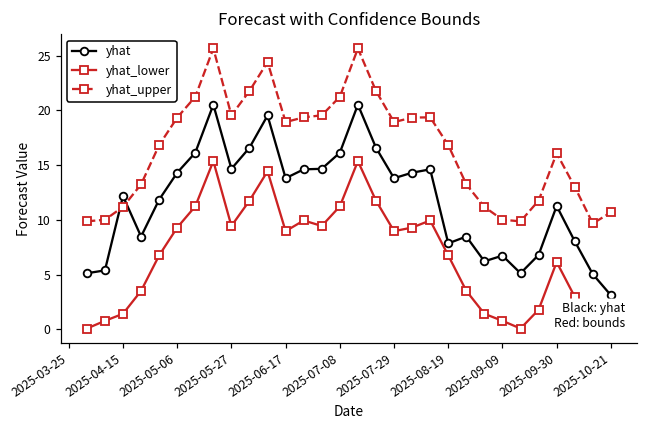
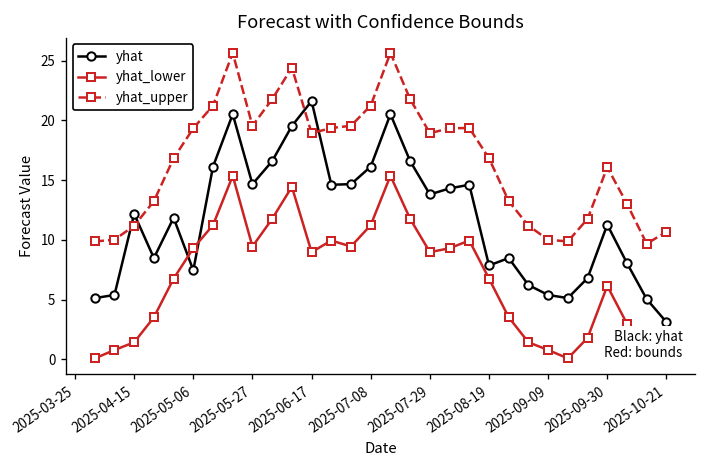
  {
    "yhat": {
      "2025-04-15": 12,
-     "2025-05-06": 14,
+     "2025-05-06": 7,
      "2025-05-27": 15,
-     "2025-06-17": 14,
+     "2025-06-17": 22,
      "2025-07-08": 16,
      "2025-07-29": 14,
      "2025-08-19": 8,
-     "2025-09-09": 7,
+     "2025-09-09": 5,
      "2025-09-30": 11,
      "2025-10-21": 3
    }
  }
